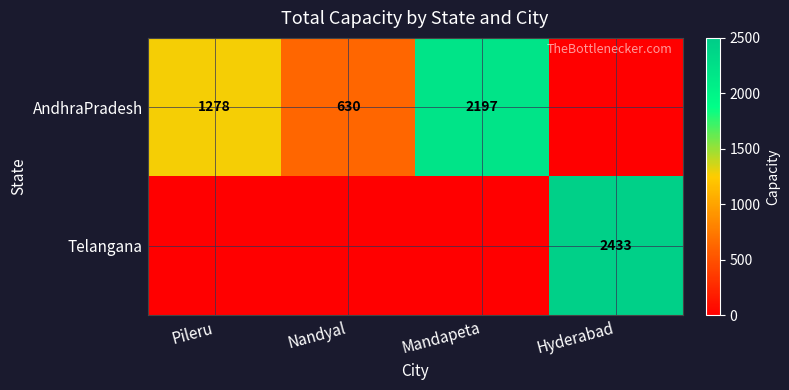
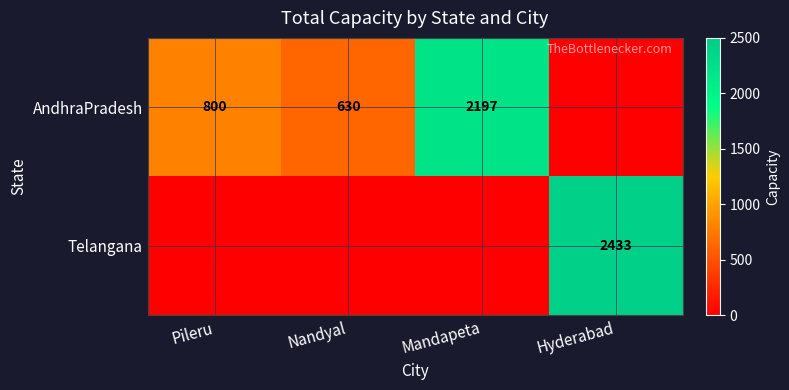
  {
    "AndhraPradesh": {
-     "Pileru": 1278,
+     "Pileru": 800,
      "Nandyal": 630,
      "Mandapeta": 2197
    },
    "Telangana": {
      "Hyderabad": 2433
    }
  }
